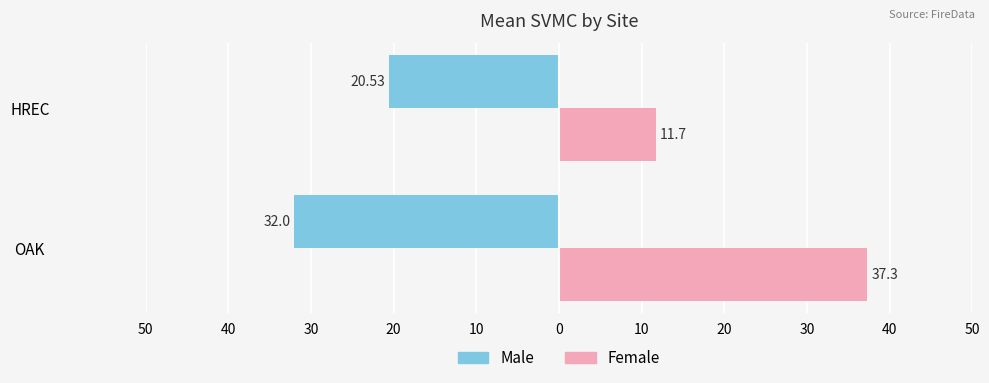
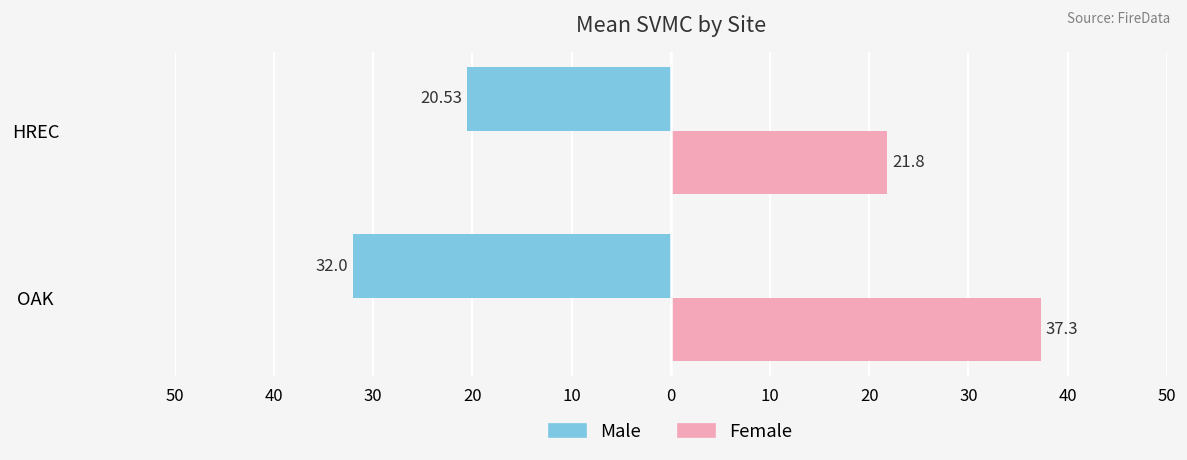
  {
    "Female": {
-     "HREC": 11.7,
+     "HREC": 21.8,
      "OAK": 37.3
    }
  }
